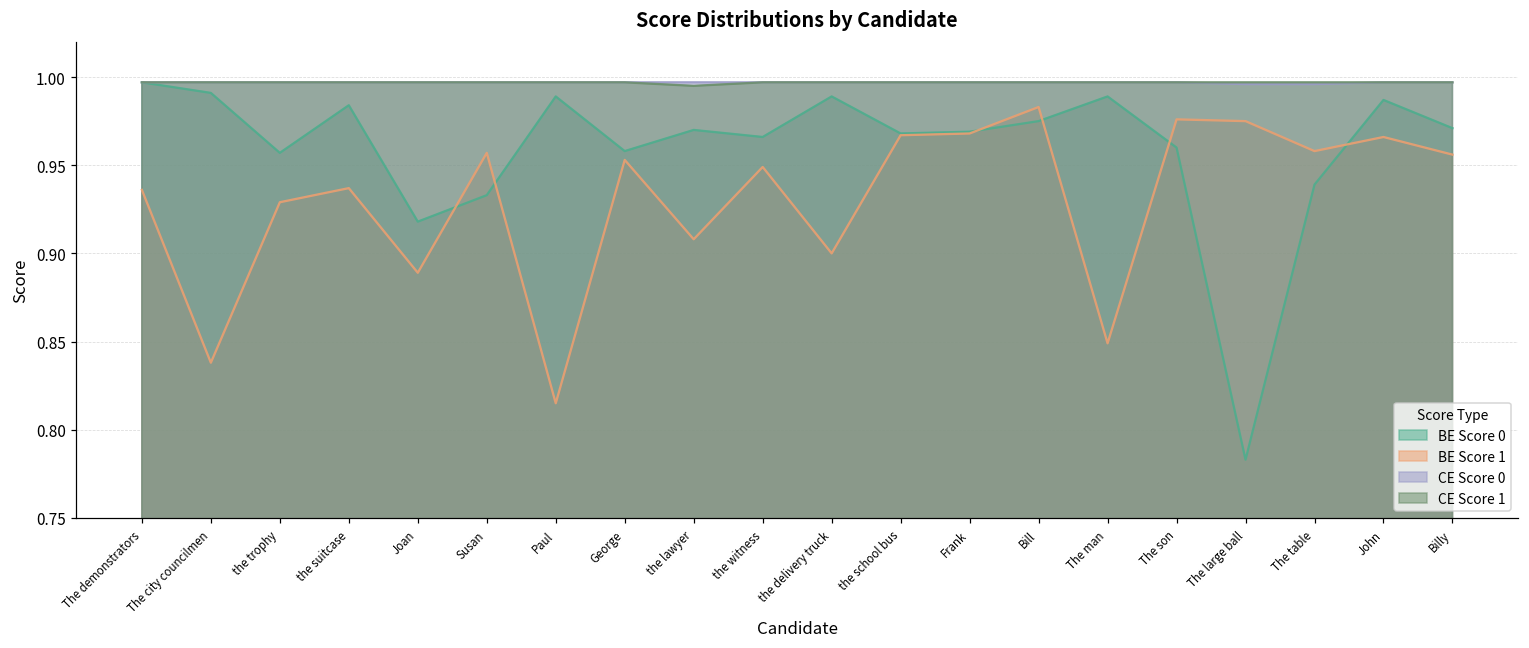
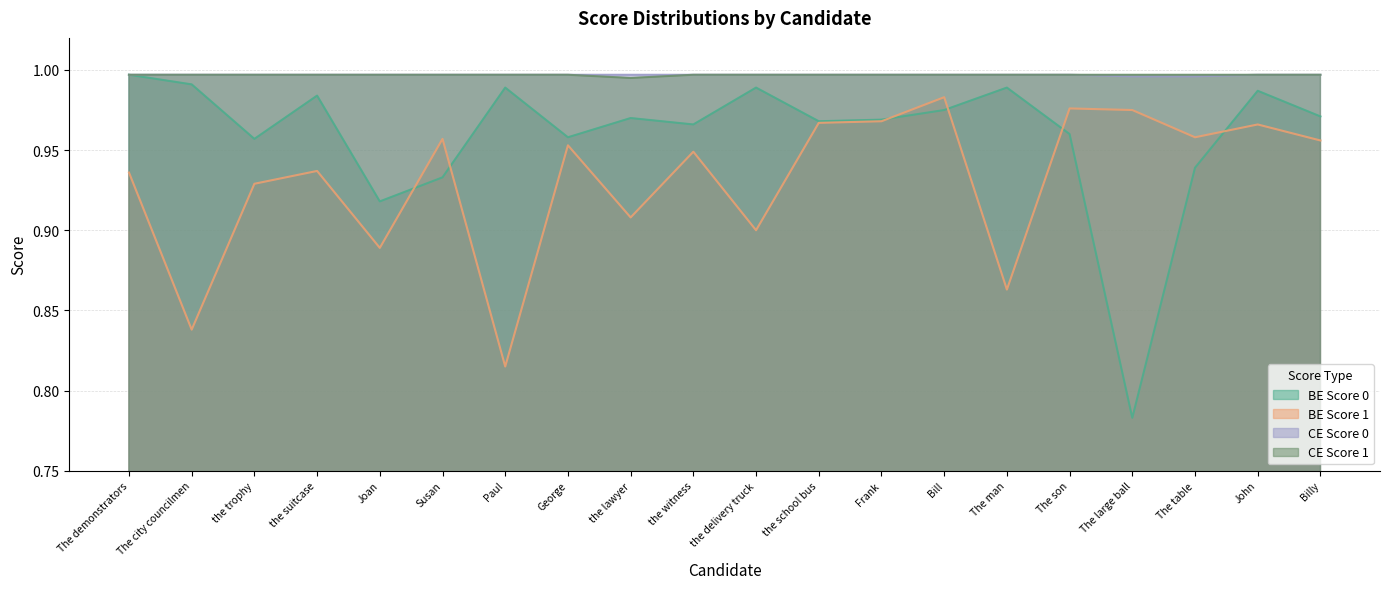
  {
    "BE Score 1": {
      "The demonstrators": 0.936,
      "The city councilmen": 0.838,
      "the trophy": 0.929,
      "the suitcase": 0.937,
      "Joan": 0.889,
      "Susan": 0.957,
      "Paul": 0.815,
      "George": 0.953,
      "the lawyer": 0.908,
      "the witness": 0.949,
      "the delivery truck": 0.900,
      "Bill": 0.983,
-     "The man": 0.849,
+     "The man": 0.863,
      "The son": 0.976,
      "The large ball": 0.975,
      "The table": 0.958,
      "John": 0.966,
      "Billy": 0.956
    },
    "CE Score 0": {
      "the lawyer": 0.997
    }
  }
